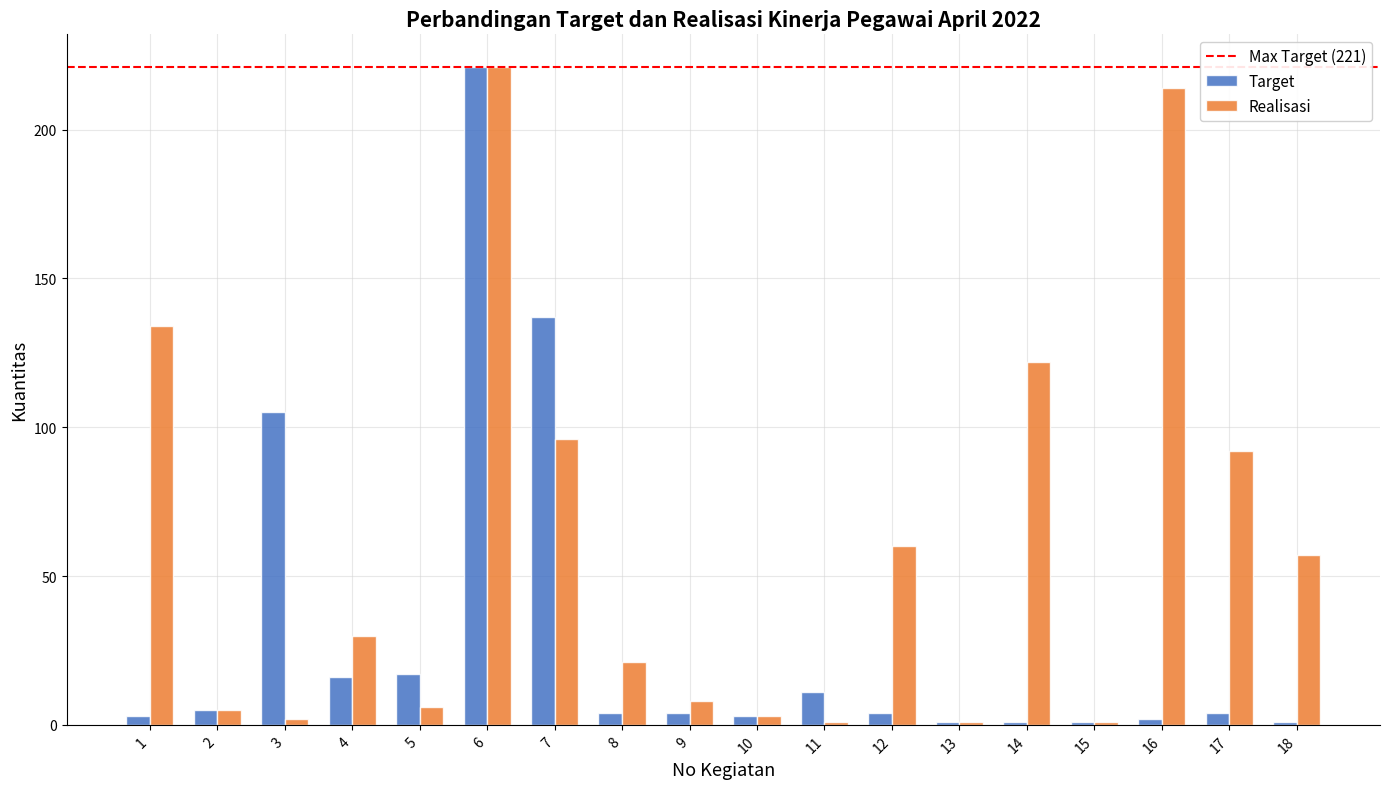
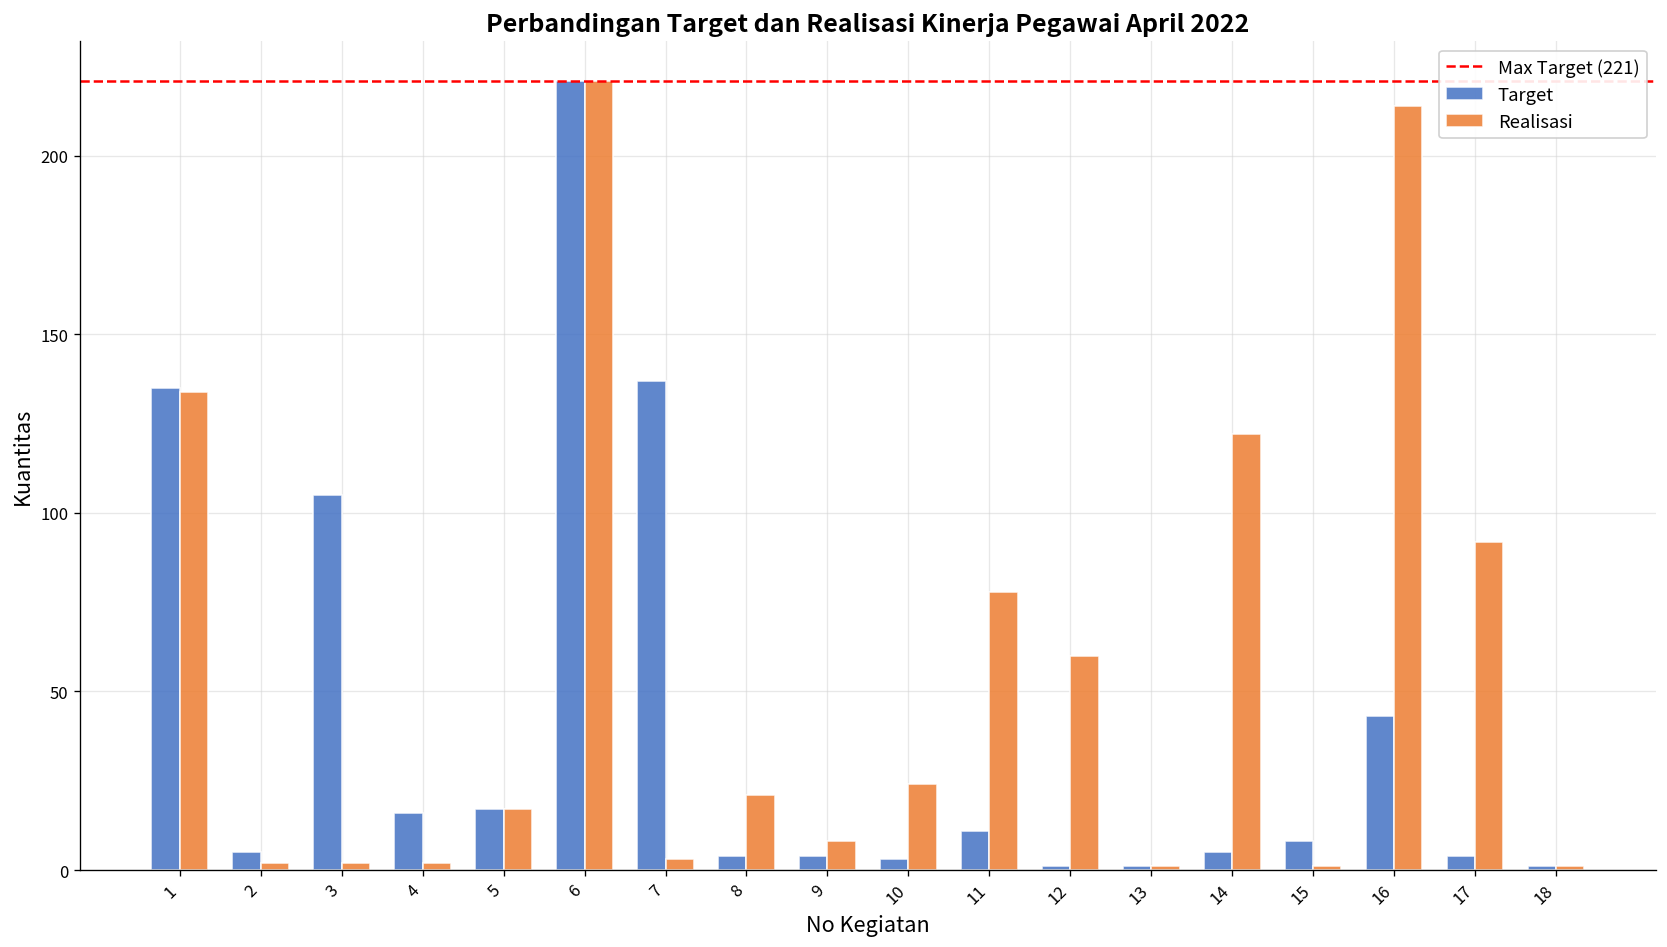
  {
    "Target": {
-     "1": 3,
+     "1": 135,
      "2": 5,
      "3": 105,
      "4": 16,
      "5": 17,
      "6": 221,
      "7": 137,
      "8": 4,
      "9": 4,
      "10": 3,
      "11": 11,
-     "12": 4,
+     "12": 1,
      "13": 1,
-     "14": 1,
-     "15": 1,
-     "16": 2,
+     "14": 5,
+     "15": 8,
+     "16": 43,
      "17": 4,
      "18": 1
    },
    "Realisasi": {
      "1": 134,
-     "2": 5,
+     "2": 2,
      "3": 2,
-     "4": 30,
-     "5": 6,
+     "4": 2,
+     "5": 17,
      "6": 221,
-     "7": 96,
+     "7": 3,
      "8": 21,
      "9": 8,
-     "10": 3,
-     "11": 1,
+     "10": 24,
+     "11": 78,
      "12": 60,
      "13": 1,
      "14": 122,
      "15": 1,
      "16": 214,
      "17": 92,
-     "18": 57
+     "18": 1
    }
  }
